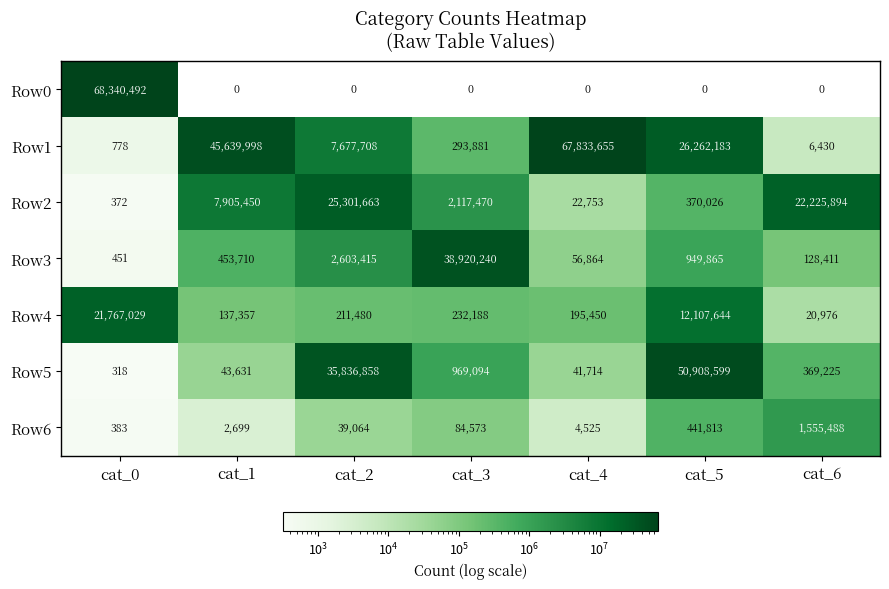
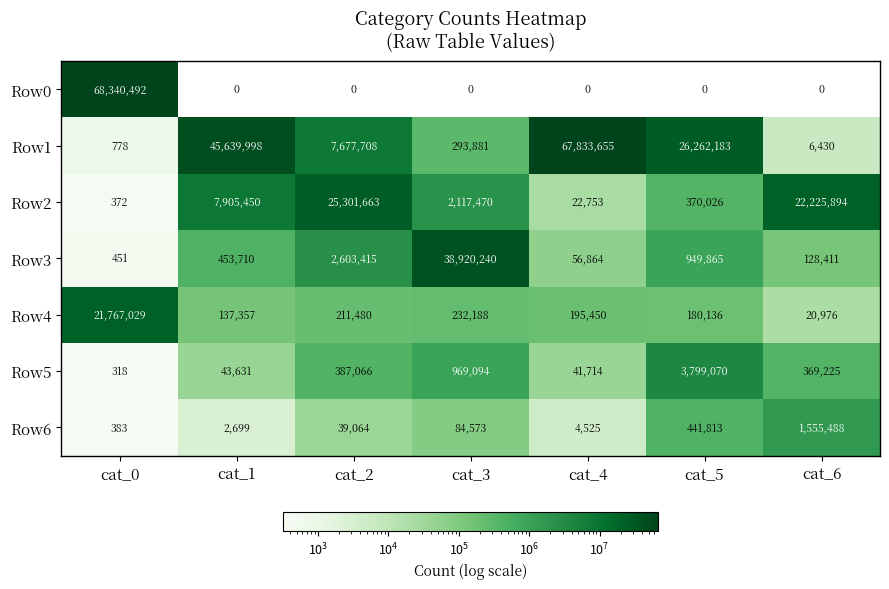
  {
    "Row0": {
      "cat_0": "68,340,492",
      "cat_1": "0",
      "cat_2": "0",
      "cat_3": "0",
      "cat_4": "0",
      "cat_5": "0",
      "cat_6": "0"
    },
    "Row1": {
      "cat_0": "778",
      "cat_1": "45,639,998",
      "cat_2": "7,677,708",
      "cat_3": "293,881",
      "cat_4": "67,833,655",
      "cat_5": "26,262,183",
      "cat_6": "6,430"
    },
    "Row2": {
      "cat_0": "372",
      "cat_1": "7,905,450",
      "cat_2": "25,301,663",
      "cat_3": "2,117,470",
      "cat_4": "22,753",
      "cat_5": "370,026",
      "cat_6": "22,225,894"
    },
    "Row3": {
      "cat_0": "451",
      "cat_1": "453,710",
      "cat_2": "2,603,415",
      "cat_3": "38,920,240",
      "cat_4": "56,864",
      "cat_5": "949,865",
      "cat_6": "128,411"
    },
    "Row4": {
      "cat_0": "21,767,029",
      "cat_1": "137,357",
      "cat_2": "211,480",
      "cat_3": "232,188",
      "cat_4": "195,450",
-     "cat_5": "12,107,644",
+     "cat_5": "180,136",
      "cat_6": "20,976"
    },
    "Row5": {
      "cat_0": "318",
      "cat_1": "43,631",
-     "cat_2": "35,836,858",
+     "cat_2": "387,066",
      "cat_3": "969,094",
      "cat_4": "41,714",
-     "cat_5": "50,908,599",
+     "cat_5": "3,799,070",
      "cat_6": "369,225"
    },
    "Row6": {
      "cat_0": "383",
      "cat_1": "2,699",
      "cat_2": "39,064",
      "cat_3": "84,573",
      "cat_4": "4,525",
      "cat_5": "441,813",
      "cat_6": "1,555,488"
    }
  }
